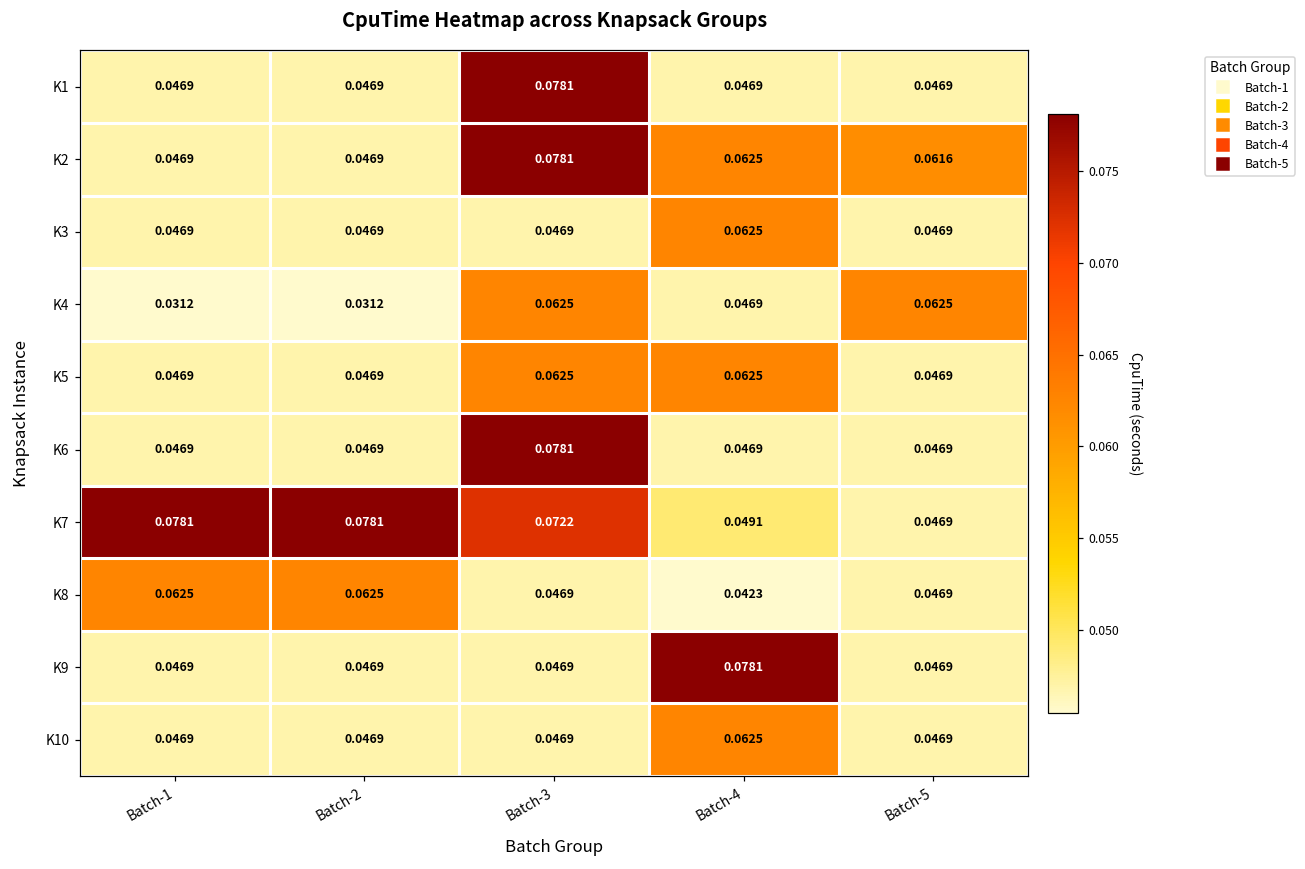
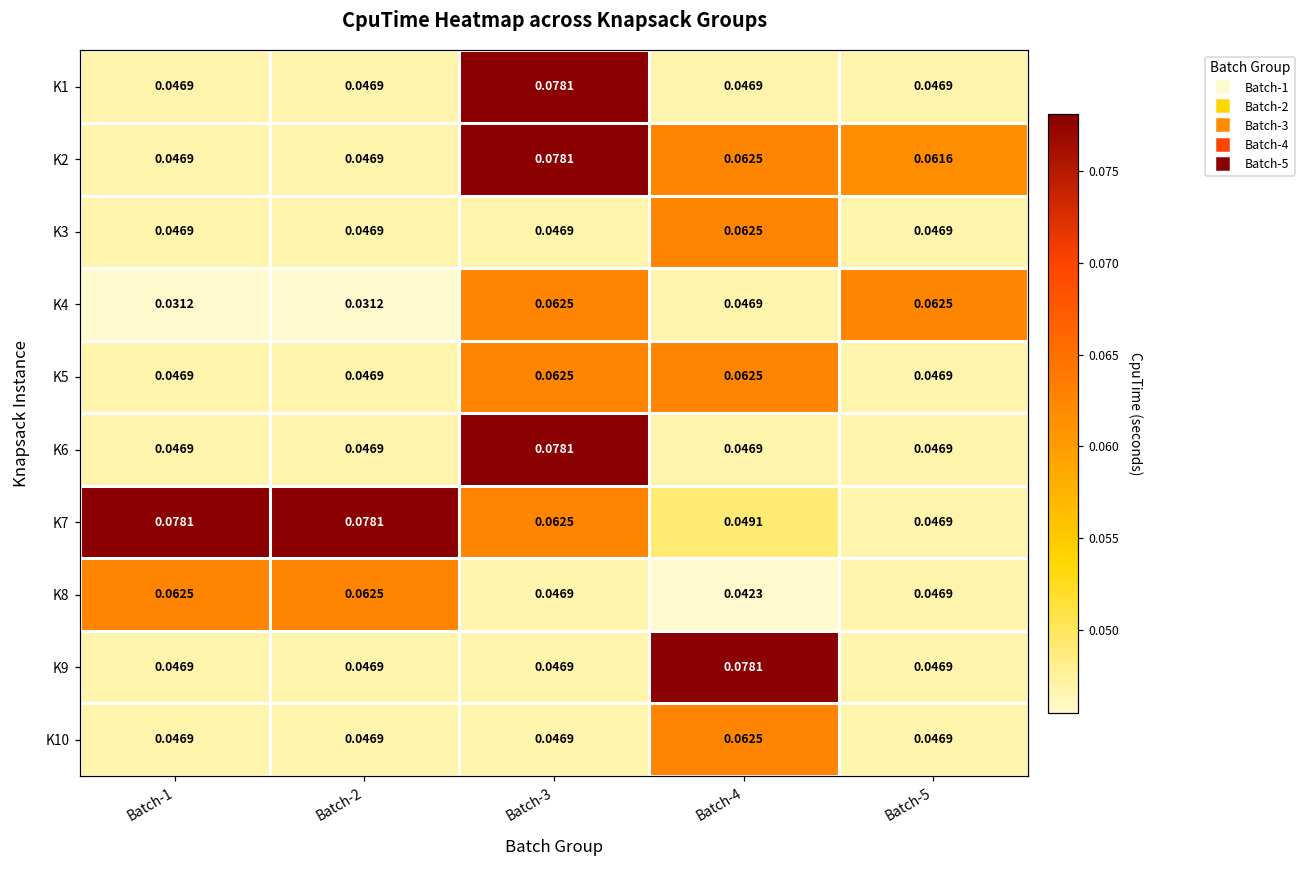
  {
    "K1": {
      "Batch-1": 0.0469,
      "Batch-2": 0.0469,
      "Batch-3": 0.0781,
      "Batch-4": 0.0469,
      "Batch-5": 0.0469
    },
    "K2": {
      "Batch-1": 0.0469,
      "Batch-2": 0.0469,
      "Batch-3": 0.0781,
      "Batch-4": 0.0625,
      "Batch-5": 0.0616
    },
    "K3": {
      "Batch-1": 0.0469,
      "Batch-2": 0.0469,
      "Batch-3": 0.0469,
      "Batch-4": 0.0625,
      "Batch-5": 0.0469
    },
    "K4": {
      "Batch-1": 0.0312,
      "Batch-2": 0.0312,
      "Batch-3": 0.0625,
      "Batch-4": 0.0469,
      "Batch-5": 0.0625
    },
    "K5": {
      "Batch-1": 0.0469,
      "Batch-2": 0.0469,
      "Batch-3": 0.0625,
      "Batch-4": 0.0625,
      "Batch-5": 0.0469
    },
    "K6": {
      "Batch-1": 0.0469,
      "Batch-2": 0.0469,
      "Batch-3": 0.0781,
      "Batch-4": 0.0469,
      "Batch-5": 0.0469
    },
    "K7": {
      "Batch-1": 0.0781,
      "Batch-2": 0.0781,
-     "Batch-3": 0.0722,
+     "Batch-3": 0.0625,
      "Batch-4": 0.0491,
      "Batch-5": 0.0469
    },
    "K8": {
      "Batch-1": 0.0625,
      "Batch-2": 0.0625,
      "Batch-3": 0.0469,
      "Batch-4": 0.0423,
      "Batch-5": 0.0469
    },
    "K9": {
      "Batch-1": 0.0469,
      "Batch-2": 0.0469,
      "Batch-3": 0.0469,
      "Batch-4": 0.0781,
      "Batch-5": 0.0469
    },
    "K10": {
      "Batch-1": 0.0469,
      "Batch-2": 0.0469,
      "Batch-3": 0.0469,
      "Batch-4": 0.0625,
      "Batch-5": 0.0469
    }
  }
